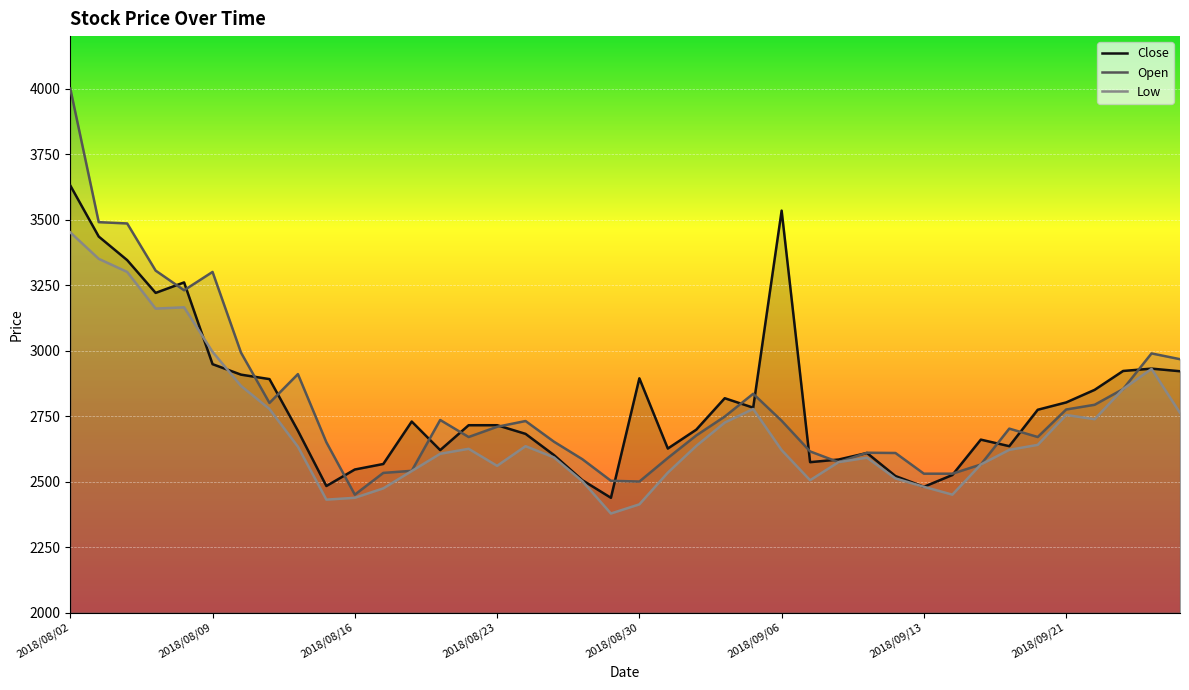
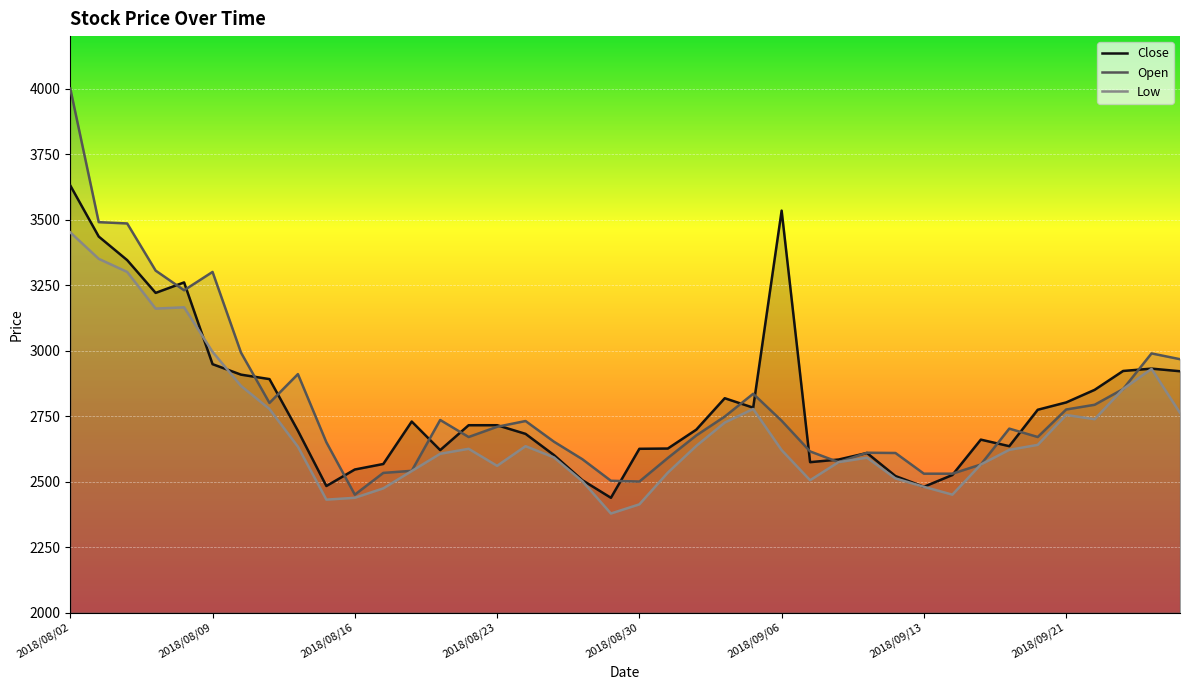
  {
    "Close": {
      "2018/08/02": 3630,
      "2018/08/09": 2950,
      "2018/08/16": 2550,
-     "2018/08/30": 2890,
+     "2018/08/30": 2630,
      "2018/09/06": 3530,
      "2018/09/21": 2800
    },
    "Open": {
      "2018/08/02": 4000,
      "2018/08/09": 3300,
      "2018/08/16": 2450,
      "2018/08/30": 2500,
      "2018/09/06": 2730,
      "2018/09/13": 2530,
      "2018/09/21": 2780
    },
    "Low": {
      "2018/08/02": 3450,
      "2018/08/09": 3000,
      "2018/08/16": 2440,
      "2018/08/23": 2560,
      "2018/08/30": 2410,
      "2018/09/06": 2620,
      "2018/09/21": 2750
    }
  }
